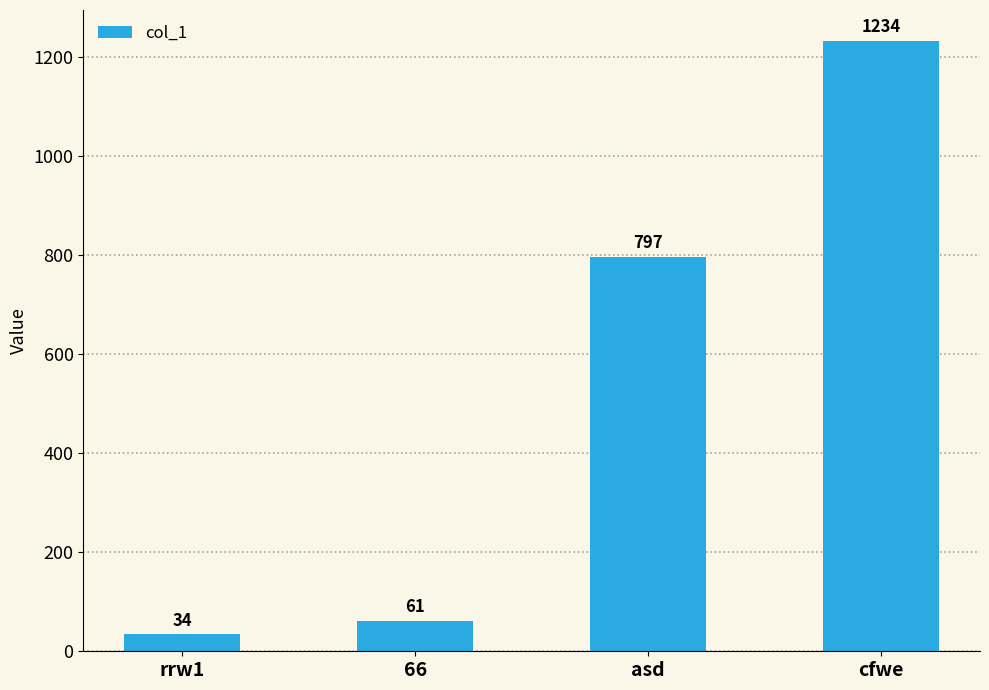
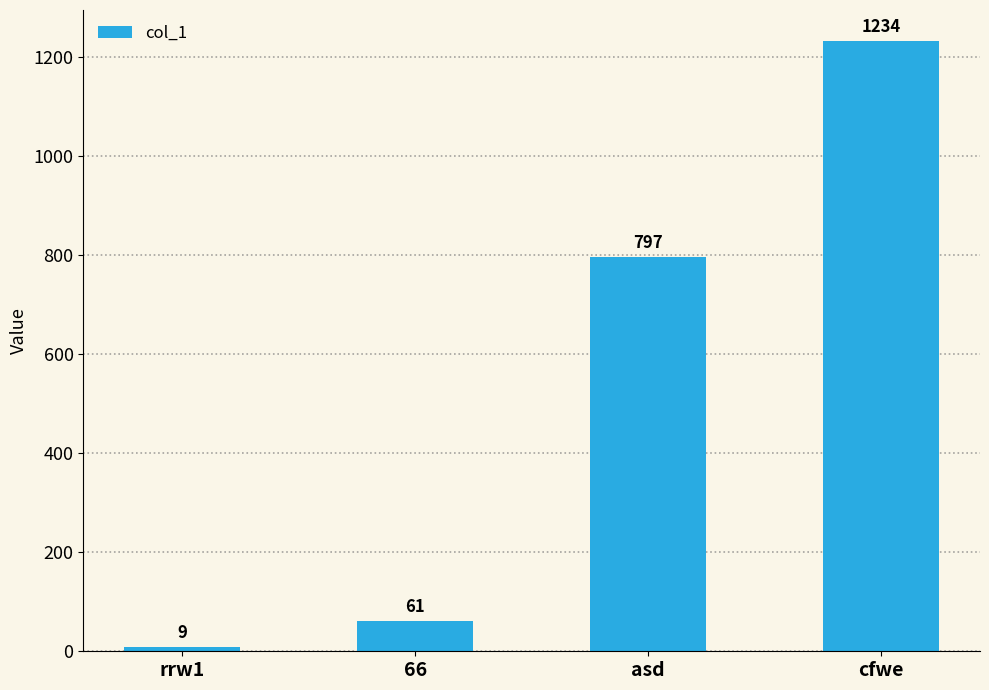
  {
-   "rrw1": 34,
+   "rrw1": 9,
    "66": 61,
    "asd": 797,
    "cfwe": 1234
  }
